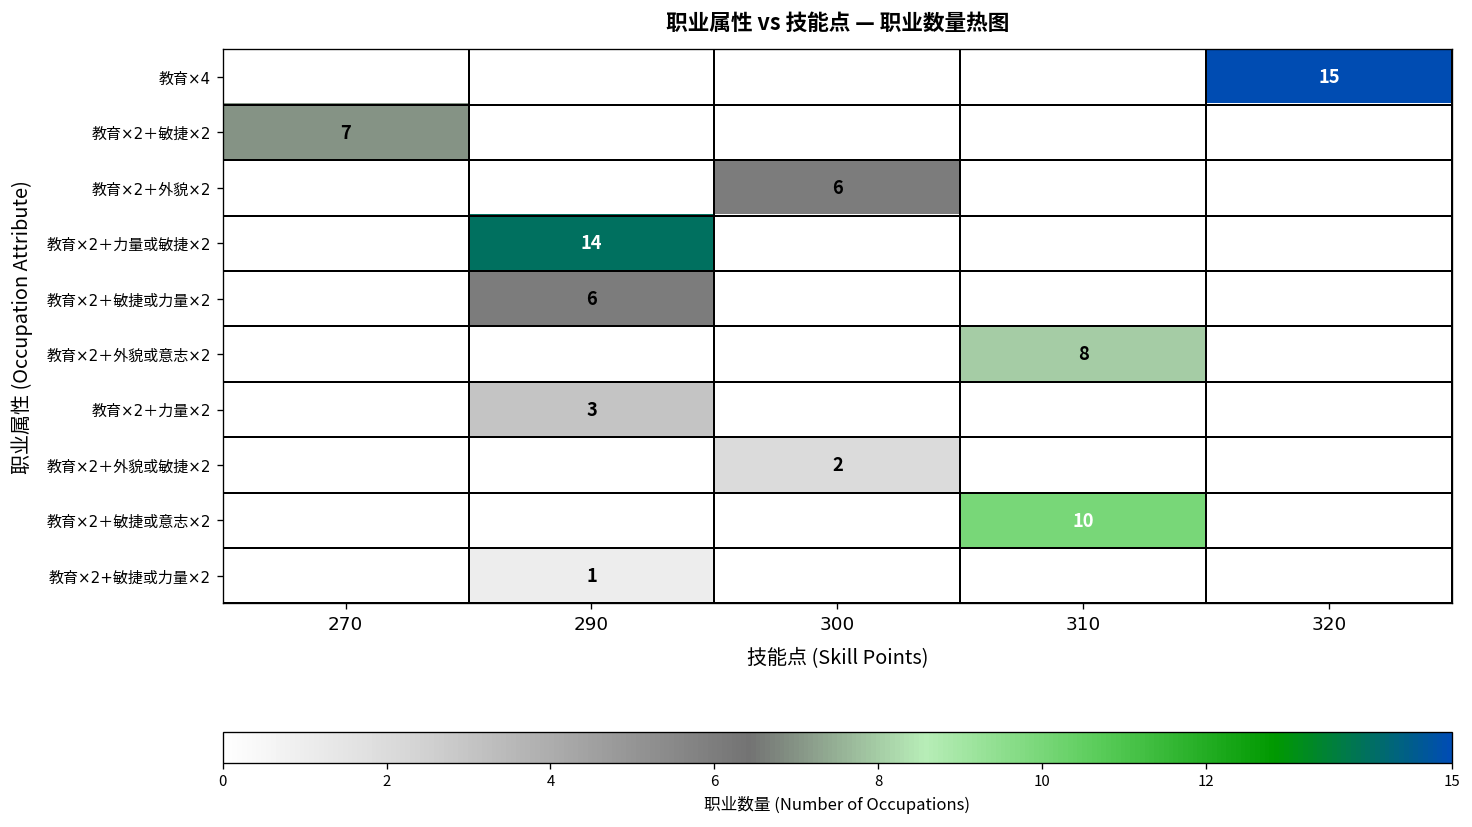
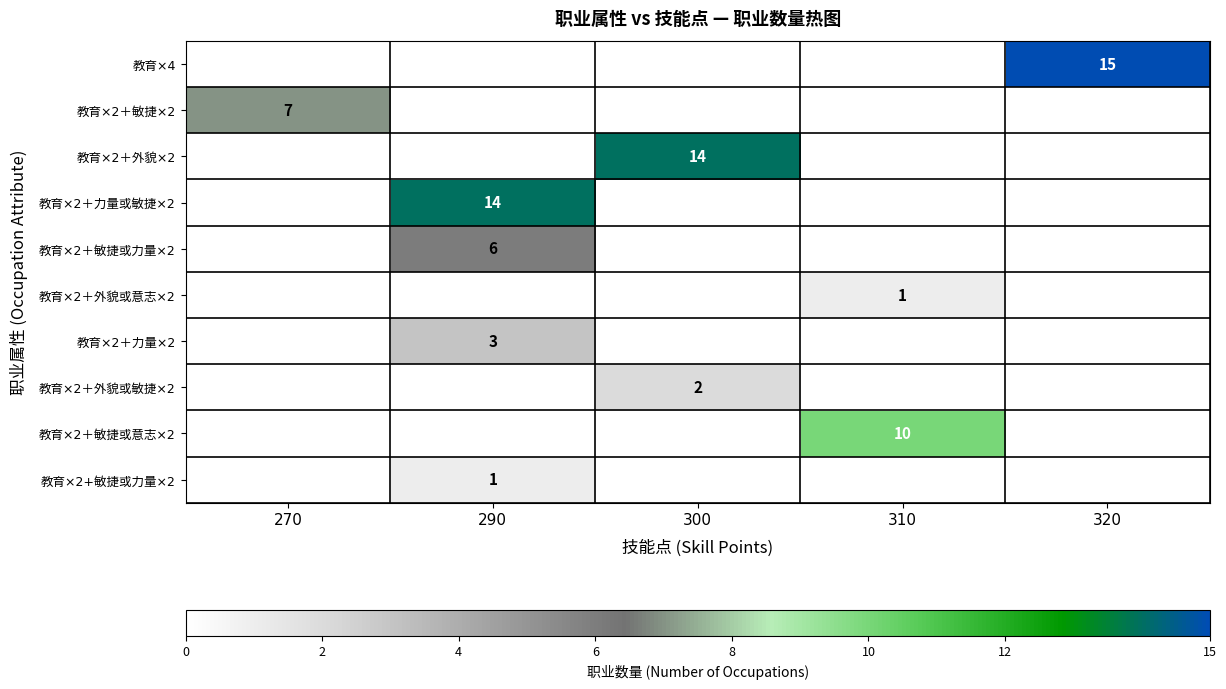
  {
    "教育×4": {
      "320": 15
    },
    "教育×2＋敏捷×2": {
      "270": 7
    },
    "教育×2＋外貌×2": {
-     "300": 6
+     "300": 14
    },
    "教育×2＋力量或敏捷×2": {
      "290": 14
    },
    "教育×2＋敏捷或力量×2": {
      "290": 6
    },
    "教育×2＋外貌或意志×2": {
-     "310": 8
+     "310": 1
    },
    "教育×2＋力量×2": {
      "290": 3
    },
    "教育×2＋外貌或敏捷×2": {
      "300": 2
    },
    "教育×2＋敏捷或意志×2": {
      "310": 10
    },
    "教育×2+敏捷或力量×2": {
      "290": 1
    }
  }
